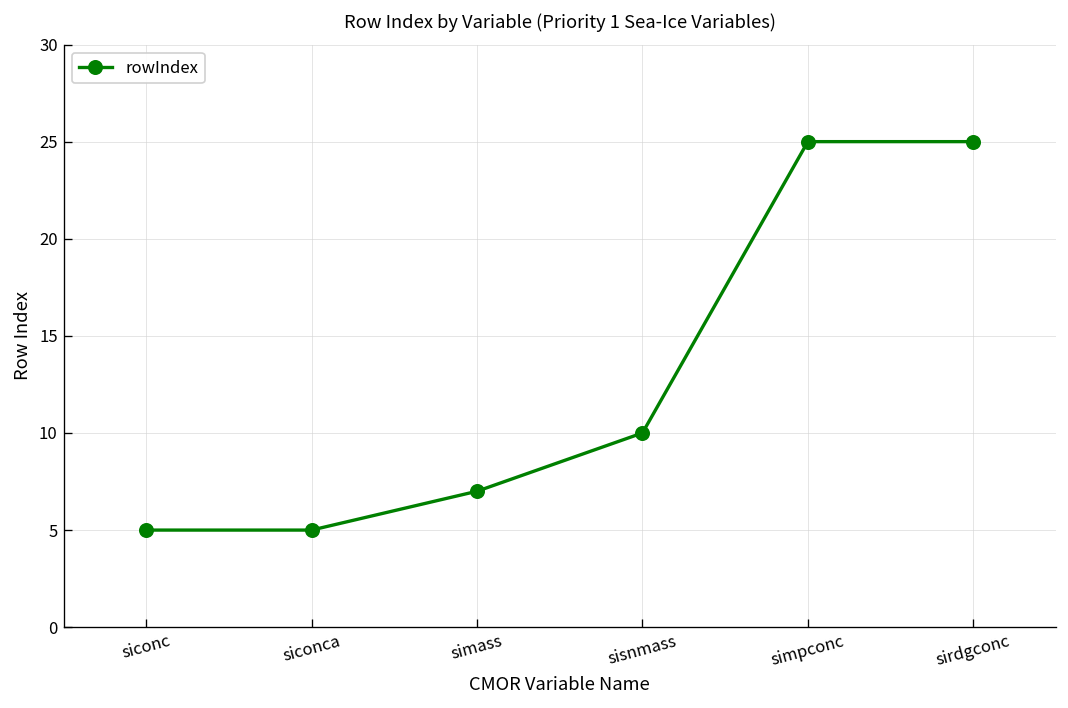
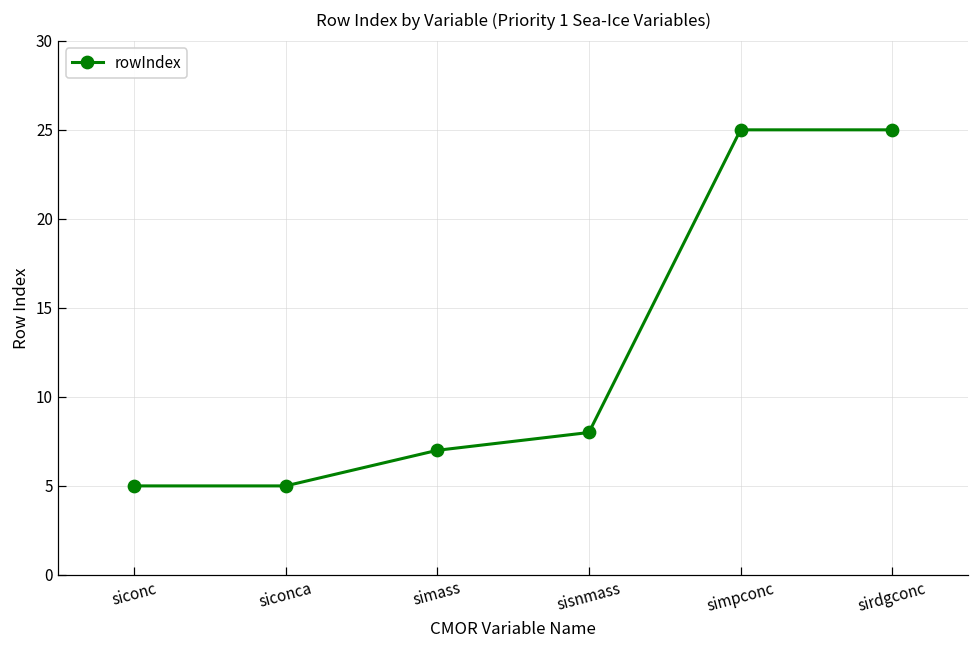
  {
    "siconc": 5,
    "siconca": 5,
    "simass": 7,
-   "sisnmass": 10,
+   "sisnmass": 8,
    "simpconc": 25,
    "sirdgconc": 25
  }
